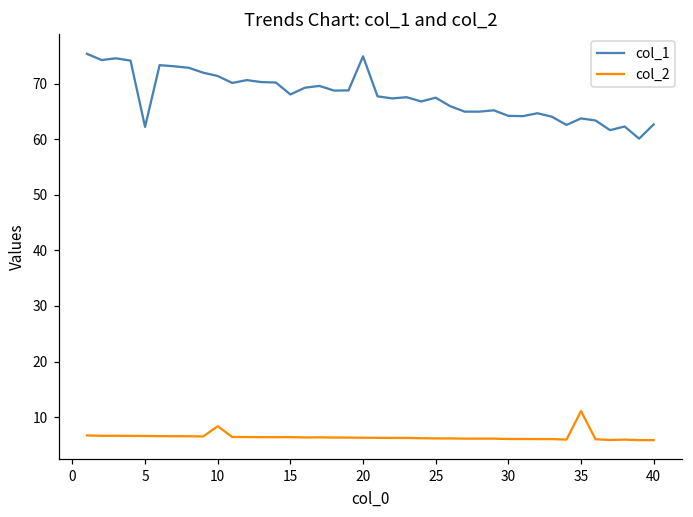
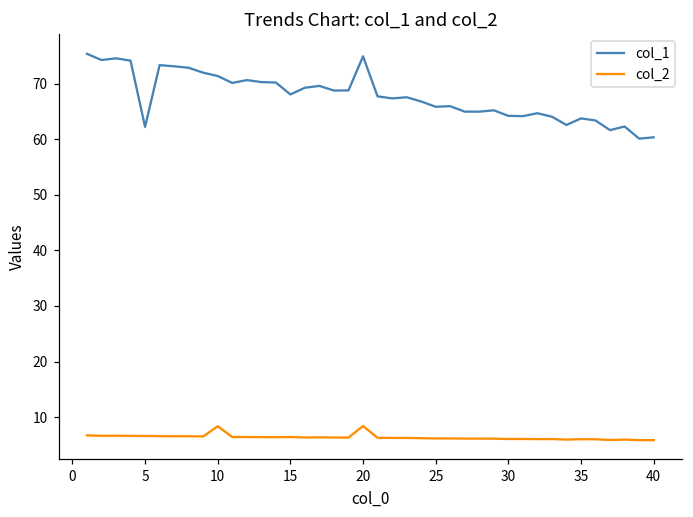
  {
    "col_1": {
      "5": 62,
      "10": 71,
      "15": 68,
      "20": 75,
-     "25": 68,
+     "25": 66,
      "30": 64,
      "35": 64,
-     "40": 63
+     "40": 60
    },
    "col_2": {
      "5": 7,
      "10": 8,
      "15": 6,
-     "20": 6,
+     "20": 8,
      "25": 6,
      "30": 6,
-     "35": 11,
+     "35": 6,
      "40": 6
    }
  }
